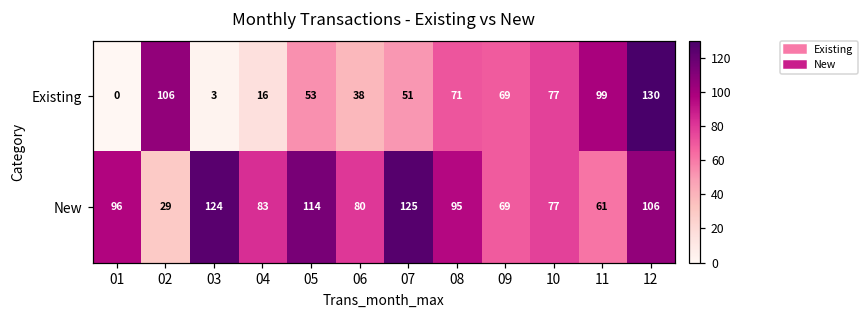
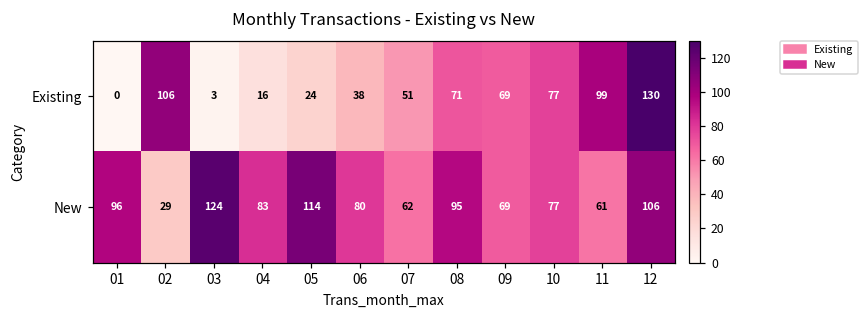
  {
    "Existing": {
      "01": 0,
      "02": 106,
      "03": 3,
      "04": 16,
-     "05": 53,
+     "05": 24,
      "06": 38,
      "07": 51,
      "08": 71,
      "09": 69,
      "10": 77,
      "11": 99,
      "12": 130
    },
    "New": {
      "01": 96,
      "02": 29,
      "03": 124,
      "04": 83,
      "05": 114,
      "06": 80,
-     "07": 125,
+     "07": 62,
      "08": 95,
      "09": 69,
      "10": 77,
      "11": 61,
      "12": 106
    }
  }
